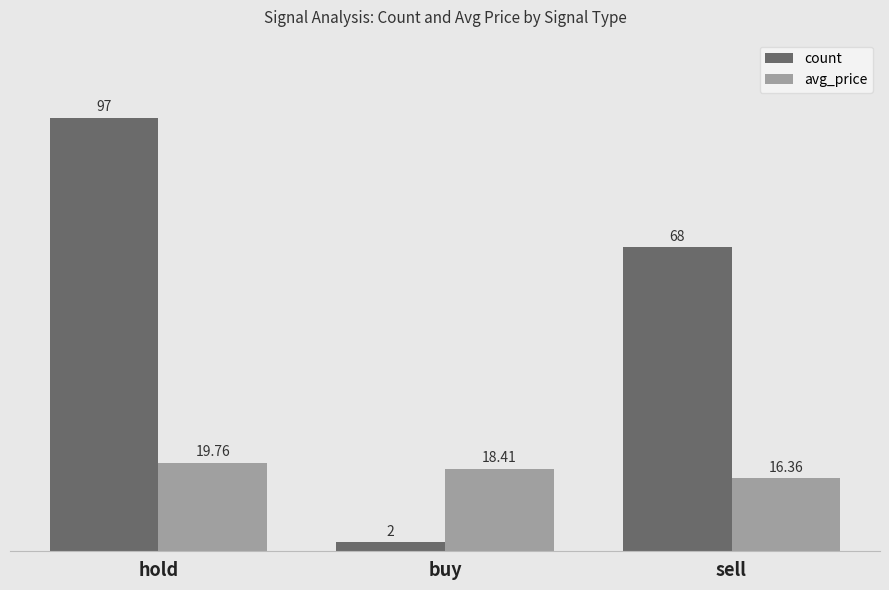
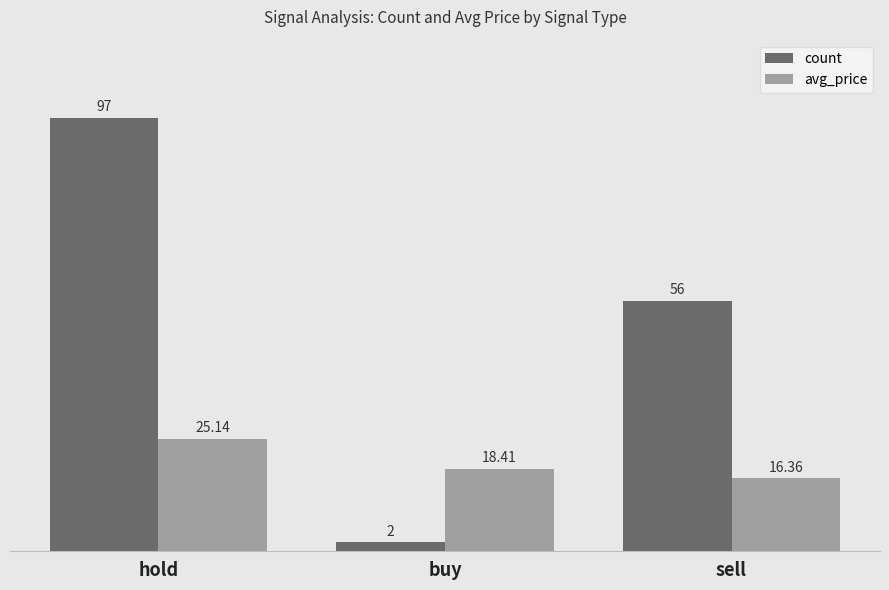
  {
    "count": {
      "hold": 97,
      "buy": 2,
-     "sell": 68
+     "sell": 56
    },
    "avg_price": {
-     "hold": 19.76,
+     "hold": 25.14,
      "buy": 18.41,
      "sell": 16.36
    }
  }
